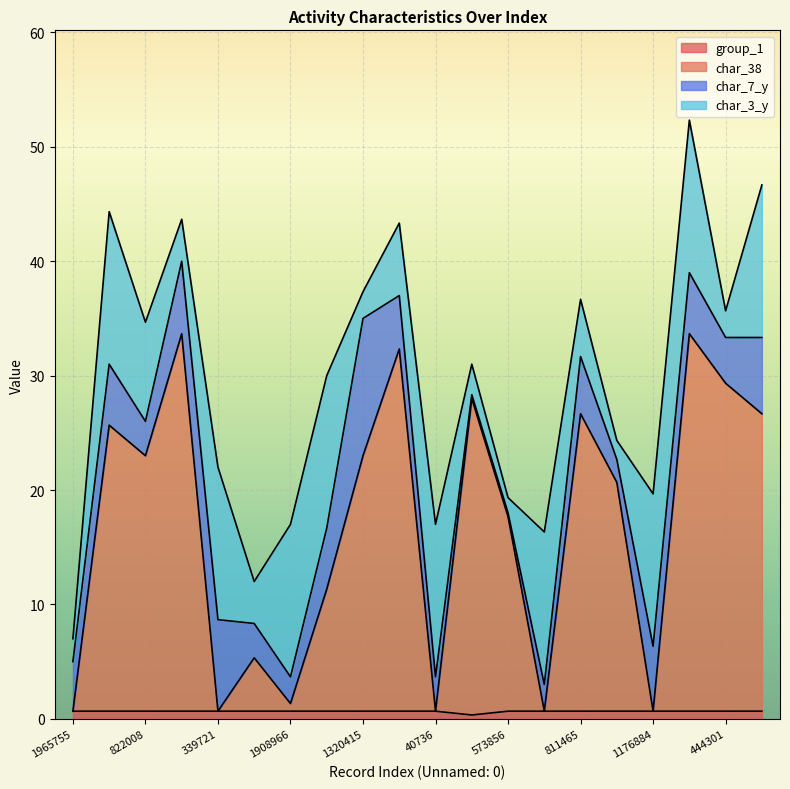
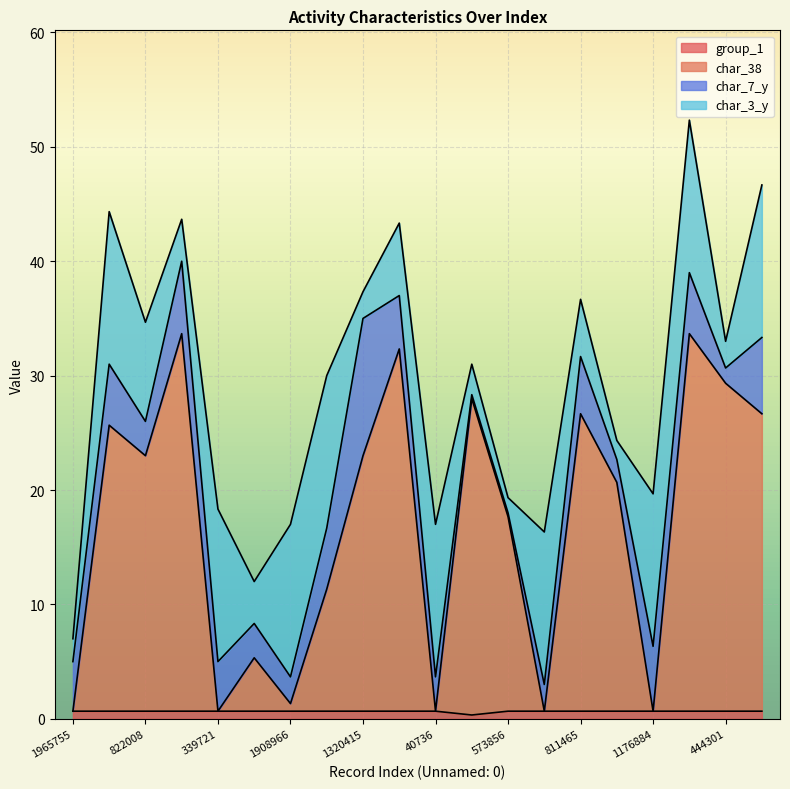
  {
    "char_7_y": {
      "1965755": 4.3,
      "822008": 3.0,
-     "339721": 8.0,
+     "339721": 4.3,
      "1908966": 2.3,
      "1320415": 12.0,
      "40736": 3.0,
      "573856": 0.3,
      "811465": 5.0,
      "1176884": 5.7,
-     "444301": 4.0
+     "444301": 1.3
    },
    "char_3_y": {
      "1965755": 2.0,
      "822008": 8.7,
      "339721": 13.3,
      "1908966": 13.3,
      "1320415": 2.3,
      "40736": 13.3,
      "573856": 1.3,
      "811465": 5.0,
      "1176884": 13.3,
      "444301": 2.3
    }
  }
